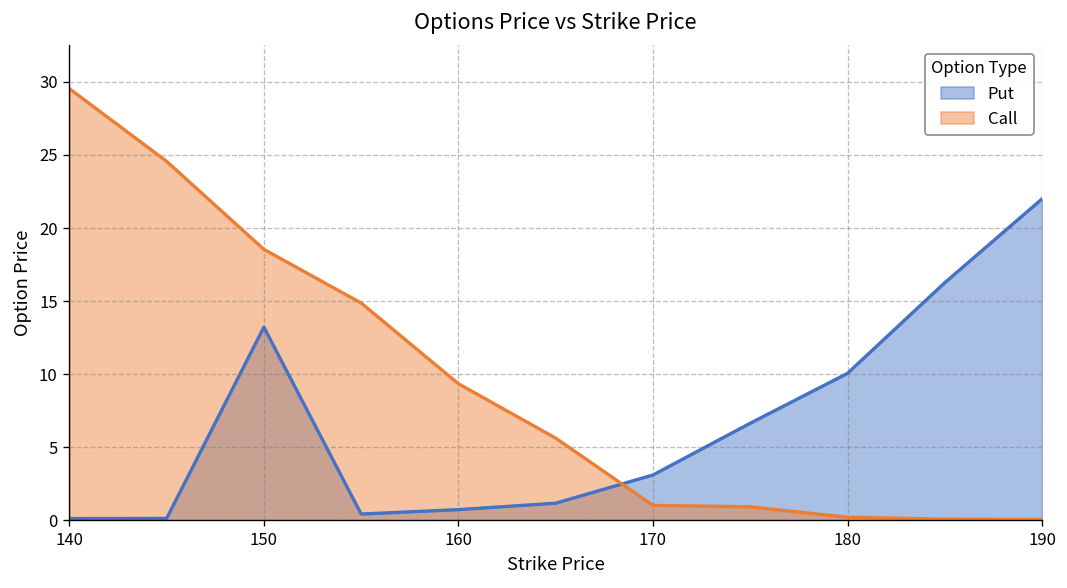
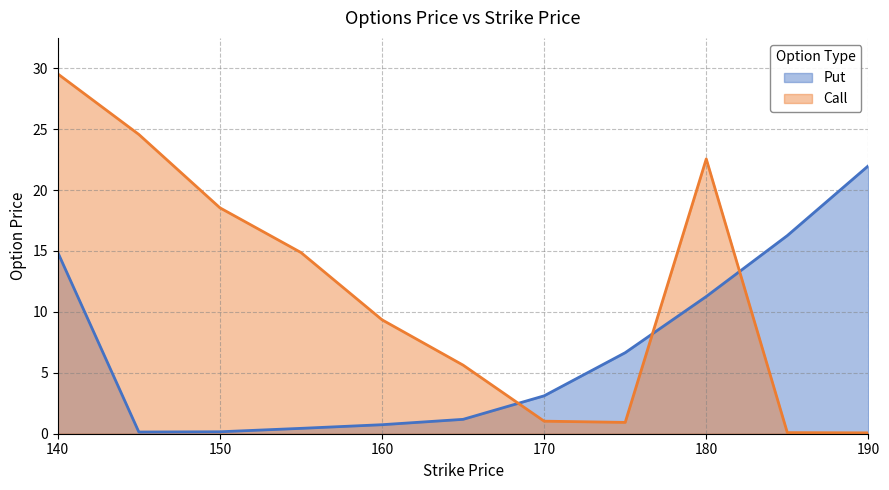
  {
    "Put": {
-     "140": 0.1,
-     "150": 13.2,
+     "140": 14.9,
+     "150": 0.2,
      "160": 0.7,
      "170": 3.1,
-     "180": 10.1,
+     "180": 11.3,
      "190": 22.0
    },
    "Call": {
      "140": 29.5,
      "150": 18.5,
      "160": 9.4,
      "170": 1.0,
-     "180": 0.2,
+     "180": 22.6,
      "190": 0.1
    }
  }
